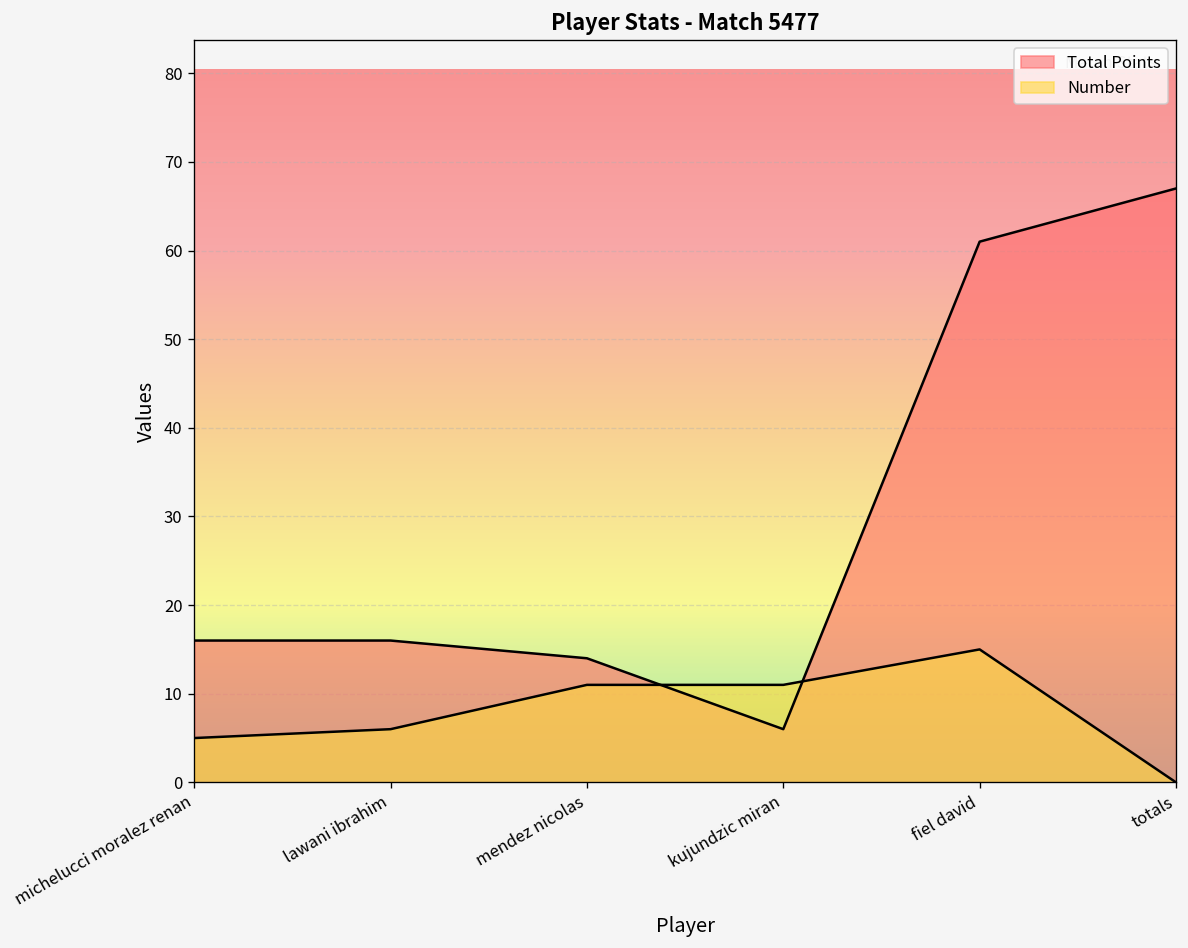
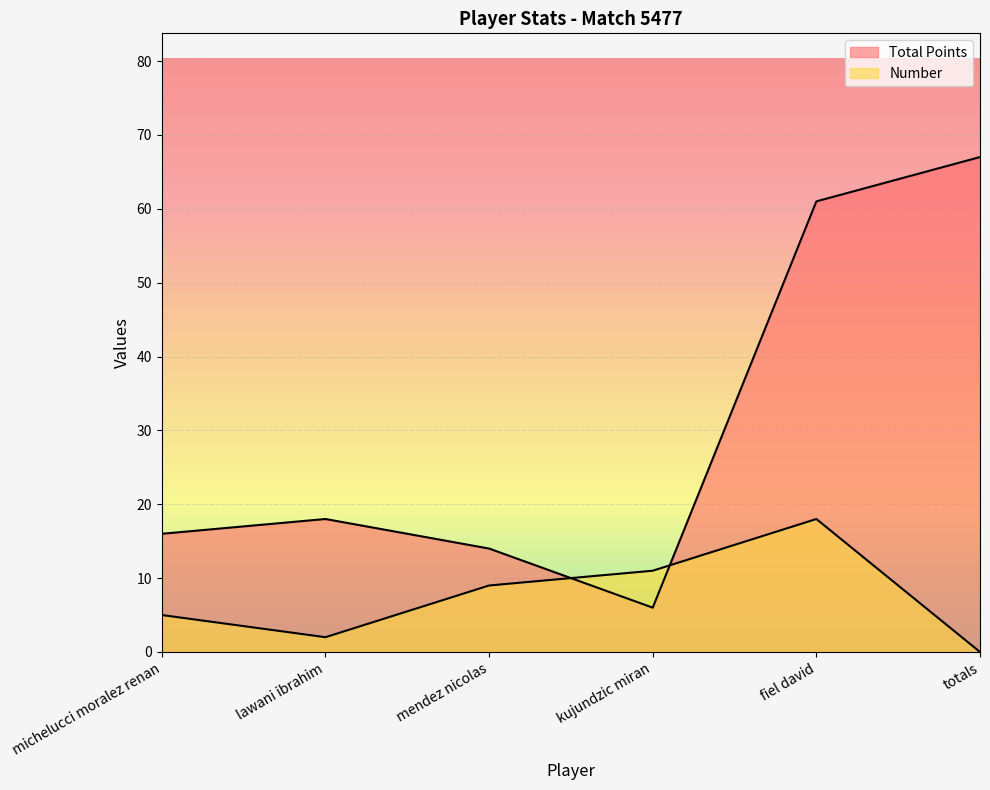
  {
    "Total Points": {
      "michelucci moralez renan": 16,
-     "lawani ibrahim": 16,
+     "lawani ibrahim": 18,
      "mendez nicolas": 14,
      "kujundzic miran": 6,
      "fiel david": 61,
      "totals": 67
    },
    "Number": {
      "michelucci moralez renan": 5,
-     "lawani ibrahim": 6,
-     "mendez nicolas": 11,
+     "lawani ibrahim": 2,
+     "mendez nicolas": 9,
      "kujundzic miran": 11,
-     "fiel david": 15,
+     "fiel david": 18,
      "totals": 0
    }
  }
